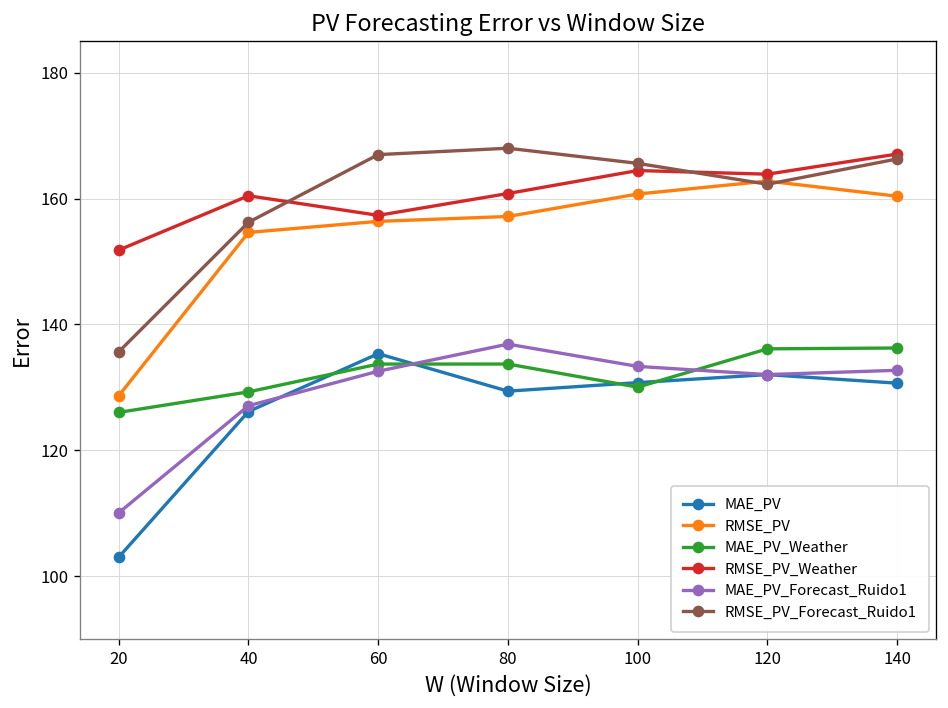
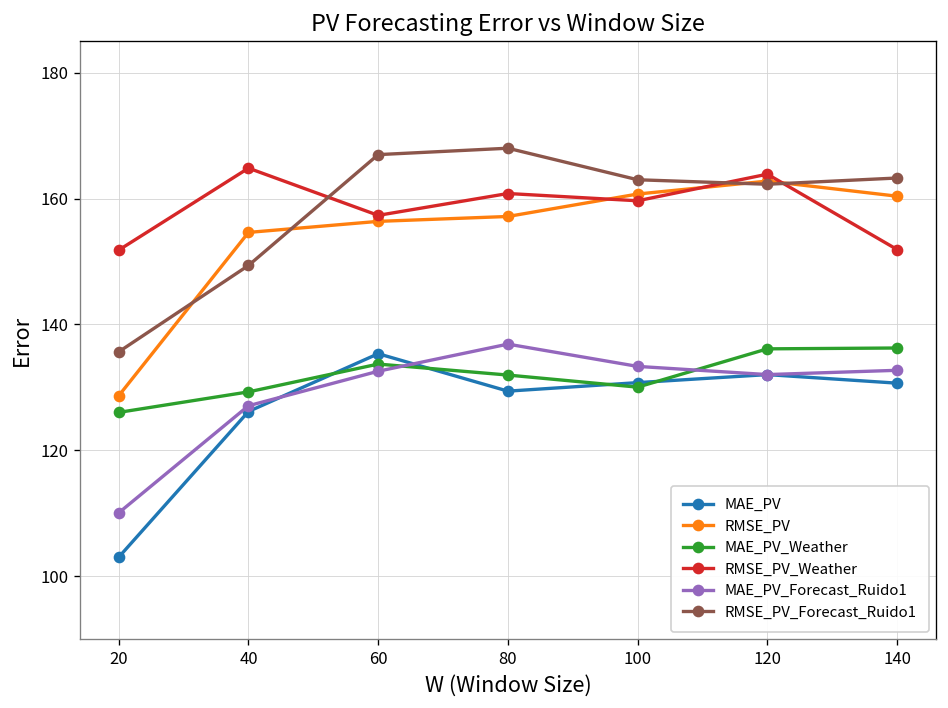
  {
    "MAE_PV": {
      "20": 103,
      "40": 126,
      "60": 135,
      "80": 129,
      "100": 131,
      "140": 131
    },
    "RMSE_PV": {
      "20": 129,
      "40": 155,
      "60": 156,
      "80": 157,
      "100": 161,
      "120": 163,
      "140": 160
    },
    "MAE_PV_Weather": {
      "20": 126,
      "40": 129,
      "60": 134,
-     "80": 134,
+     "80": 132,
      "100": 130,
      "120": 136,
      "140": 136
    },
    "RMSE_PV_Weather": {
      "20": 152,
-     "40": 160,
+     "40": 165,
      "60": 157,
      "80": 161,
-     "100": 164,
+     "100": 160,
      "120": 164,
-     "140": 167
+     "140": 152
    },
    "MAE_PV_Forecast_Ruido1": {
      "20": 110,
      "40": 127,
      "60": 133,
      "80": 137,
      "100": 133,
      "140": 133
    },
    "RMSE_PV_Forecast_Ruido1": {
      "20": 136,
-     "40": 156,
+     "40": 149,
      "60": 167,
      "80": 168,
-     "100": 166,
+     "100": 163,
      "120": 162,
-     "140": 166
+     "140": 163
    }
  }
